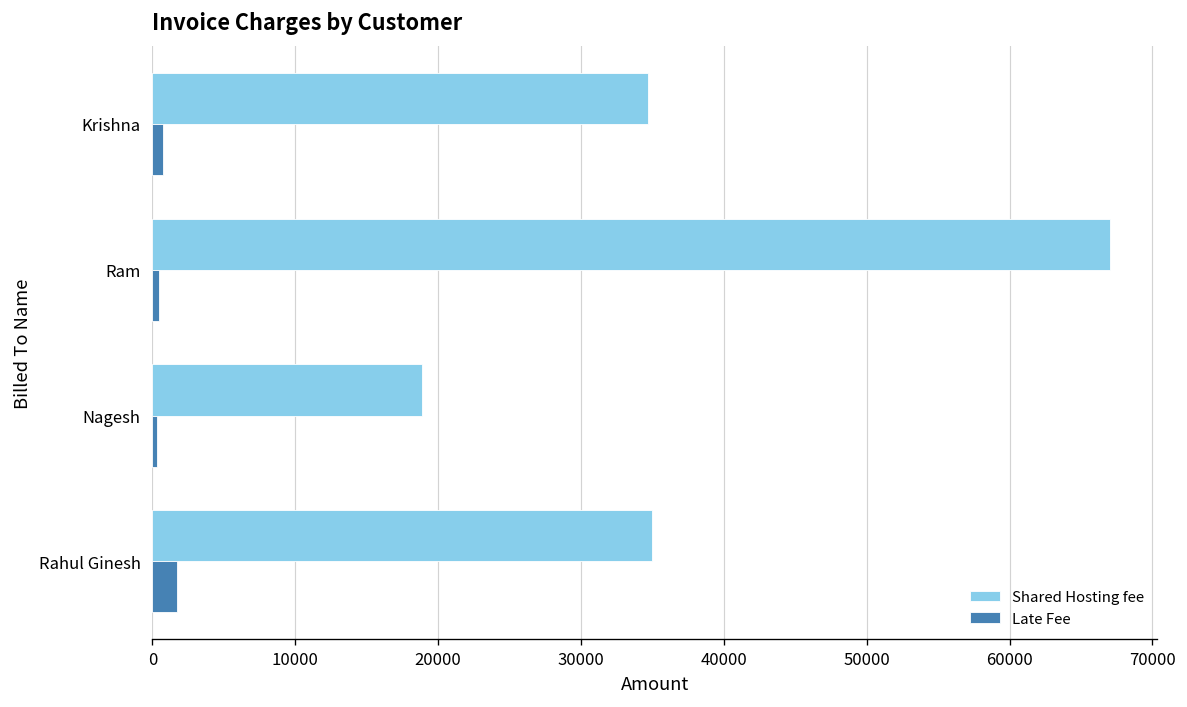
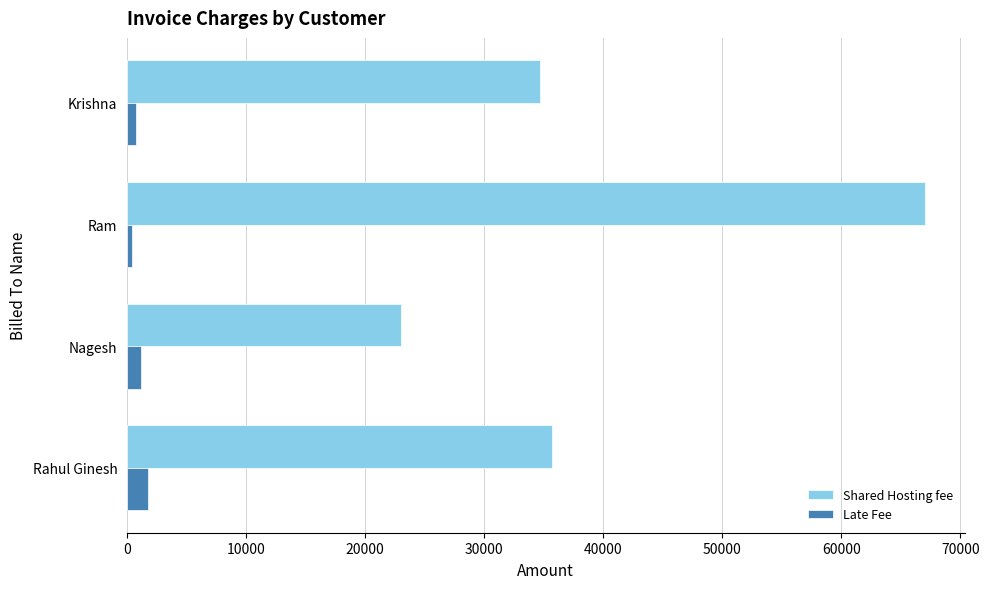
  {
    "Shared Hosting fee": {
      "Krishna": 34700,
      "Ram": 67000,
-     "Nagesh": 18900,
-     "Rahul Ginesh": 35000
+     "Nagesh": 23000,
+     "Rahul Ginesh": 35700
    },
    "Late Fee": {
      "Krishna": 800,
      "Ram": 500,
-     "Nagesh": 300,
+     "Nagesh": 1200,
      "Rahul Ginesh": 1700
    }
  }
